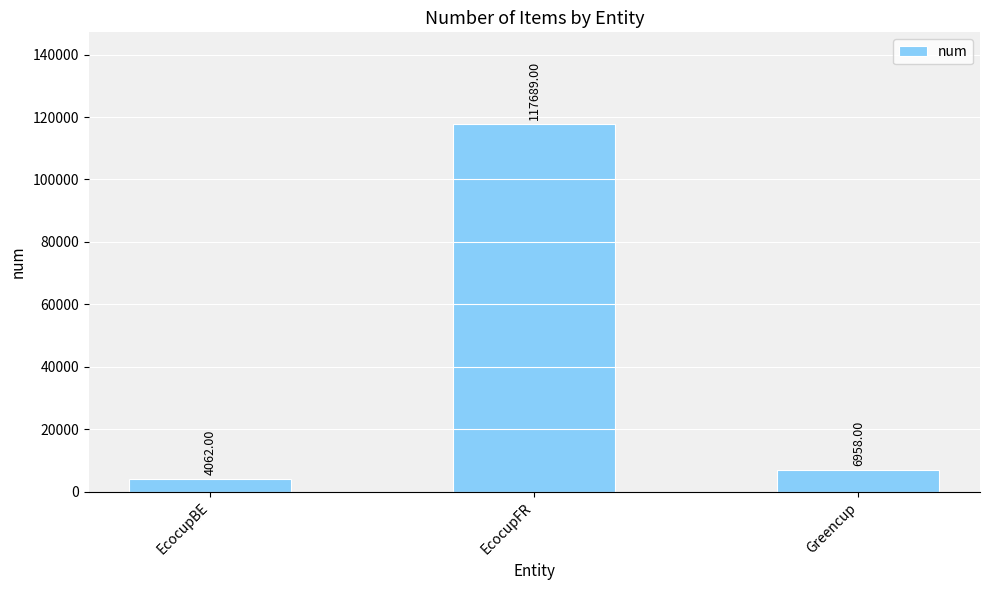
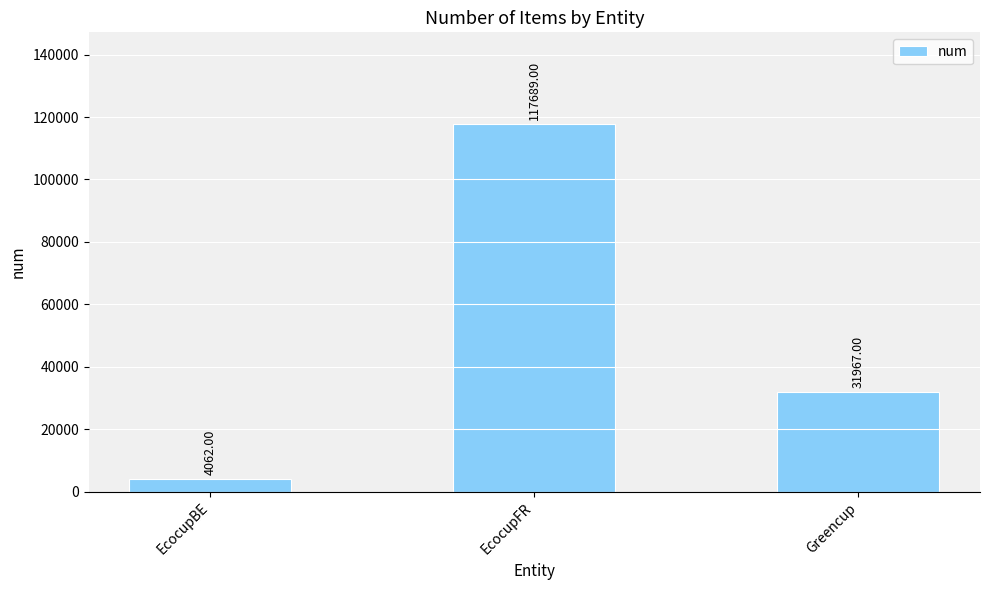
  {
    "EcocupBE": 4062.00,
    "EcocupFR": 117689.00,
-   "Greencup": 6958.00
+   "Greencup": 31967.00
  }
